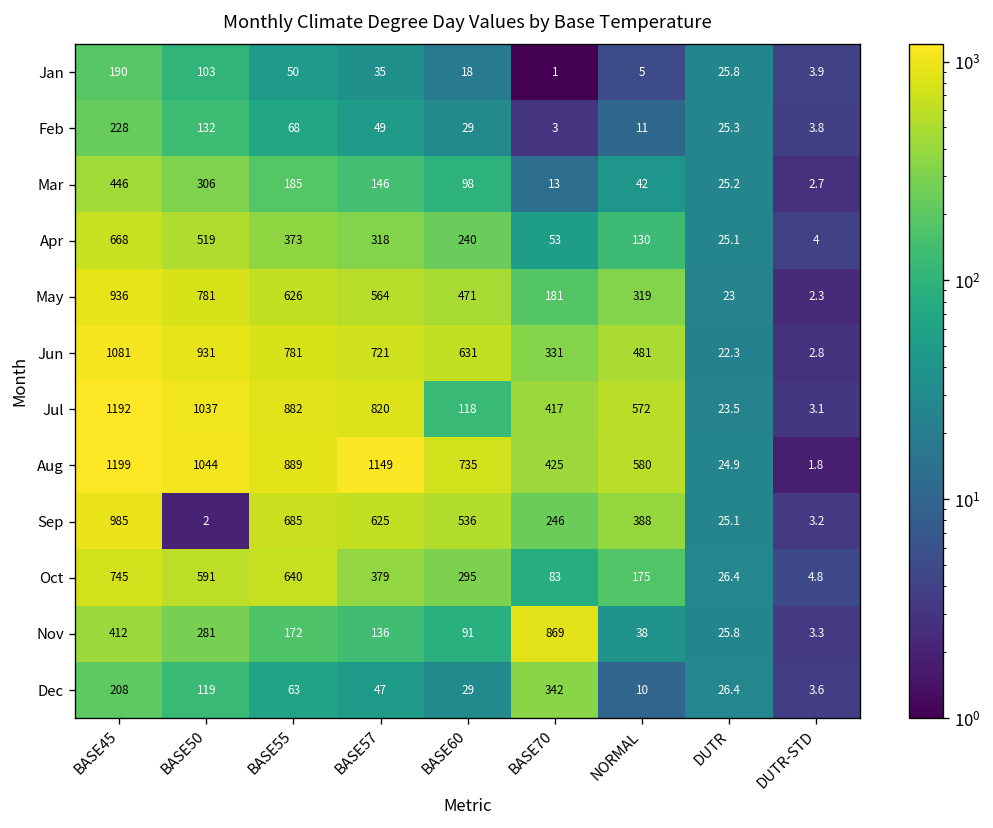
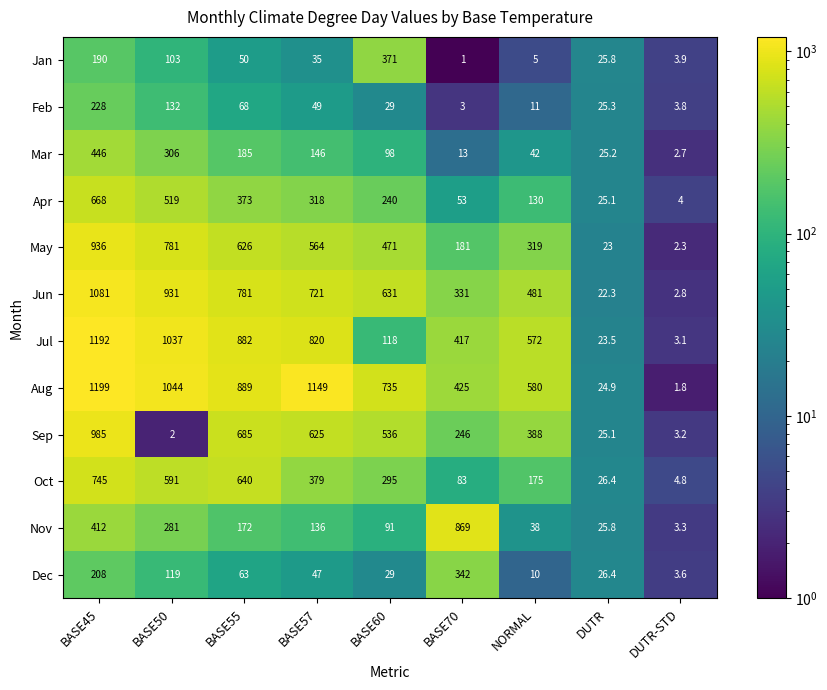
  {
    "Jan": {
      "BASE45": 190,
      "BASE50": 103,
      "BASE55": 50,
      "BASE57": 35,
-     "BASE60": 18,
+     "BASE60": 371,
      "BASE70": 1,
      "NORMAL": 5,
      "DUTR": 25.8,
      "DUTR-STD": 3.9
    },
    "Feb": {
      "BASE45": 228,
      "BASE50": 132,
      "BASE55": 68,
      "BASE57": 49,
      "BASE60": 29,
      "BASE70": 3,
      "NORMAL": 11,
      "DUTR": 25.3,
      "DUTR-STD": 3.8
    },
    "Mar": {
      "BASE45": 446,
      "BASE50": 306,
      "BASE55": 185,
      "BASE57": 146,
      "BASE60": 98,
      "BASE70": 13,
      "NORMAL": 42,
      "DUTR": 25.2,
      "DUTR-STD": 2.7
    },
    "Apr": {
      "BASE45": 668,
      "BASE50": 519,
      "BASE55": 373,
      "BASE57": 318,
      "BASE60": 240,
      "BASE70": 53,
      "NORMAL": 130,
      "DUTR": 25.1,
      "DUTR-STD": 4
    },
    "May": {
      "BASE45": 936,
      "BASE50": 781,
      "BASE55": 626,
      "BASE57": 564,
      "BASE60": 471,
      "BASE70": 181,
      "NORMAL": 319,
      "DUTR": 23,
      "DUTR-STD": 2.3
    },
    "Jun": {
      "BASE45": 1081,
      "BASE50": 931,
      "BASE55": 781,
      "BASE57": 721,
      "BASE60": 631,
      "BASE70": 331,
      "NORMAL": 481,
      "DUTR": 22.3,
      "DUTR-STD": 2.8
    },
    "Jul": {
      "BASE45": 1192,
      "BASE50": 1037,
      "BASE55": 882,
      "BASE57": 820,
      "BASE60": 118,
      "BASE70": 417,
      "NORMAL": 572,
      "DUTR": 23.5,
      "DUTR-STD": 3.1
    },
    "Aug": {
      "BASE45": 1199,
      "BASE50": 1044,
      "BASE55": 889,
      "BASE57": 1149,
      "BASE60": 735,
      "BASE70": 425,
      "NORMAL": 580,
      "DUTR": 24.9,
      "DUTR-STD": 1.8
    },
    "Sep": {
      "BASE45": 985,
      "BASE50": 2,
      "BASE55": 685,
      "BASE57": 625,
      "BASE60": 536,
      "BASE70": 246,
      "NORMAL": 388,
      "DUTR": 25.1,
      "DUTR-STD": 3.2
    },
    "Oct": {
      "BASE45": 745,
      "BASE50": 591,
      "BASE55": 640,
      "BASE57": 379,
      "BASE60": 295,
      "BASE70": 83,
      "NORMAL": 175,
      "DUTR": 26.4,
      "DUTR-STD": 4.8
    },
    "Nov": {
      "BASE45": 412,
      "BASE50": 281,
      "BASE55": 172,
      "BASE57": 136,
      "BASE60": 91,
      "BASE70": 869,
      "NORMAL": 38,
      "DUTR": 25.8,
      "DUTR-STD": 3.3
    },
    "Dec": {
      "BASE45": 208,
      "BASE50": 119,
      "BASE55": 63,
      "BASE57": 47,
      "BASE60": 29,
      "BASE70": 342,
      "NORMAL": 10,
      "DUTR": 26.4,
      "DUTR-STD": 3.6
    }
  }
